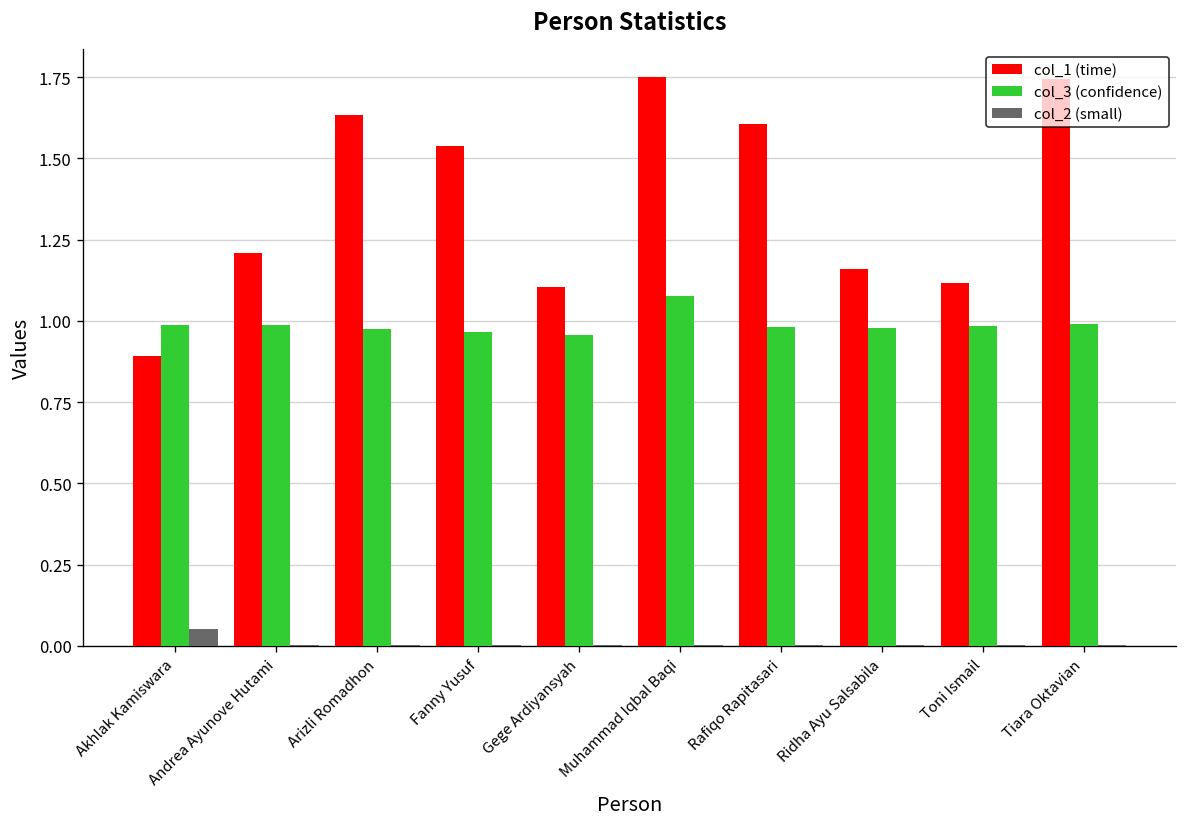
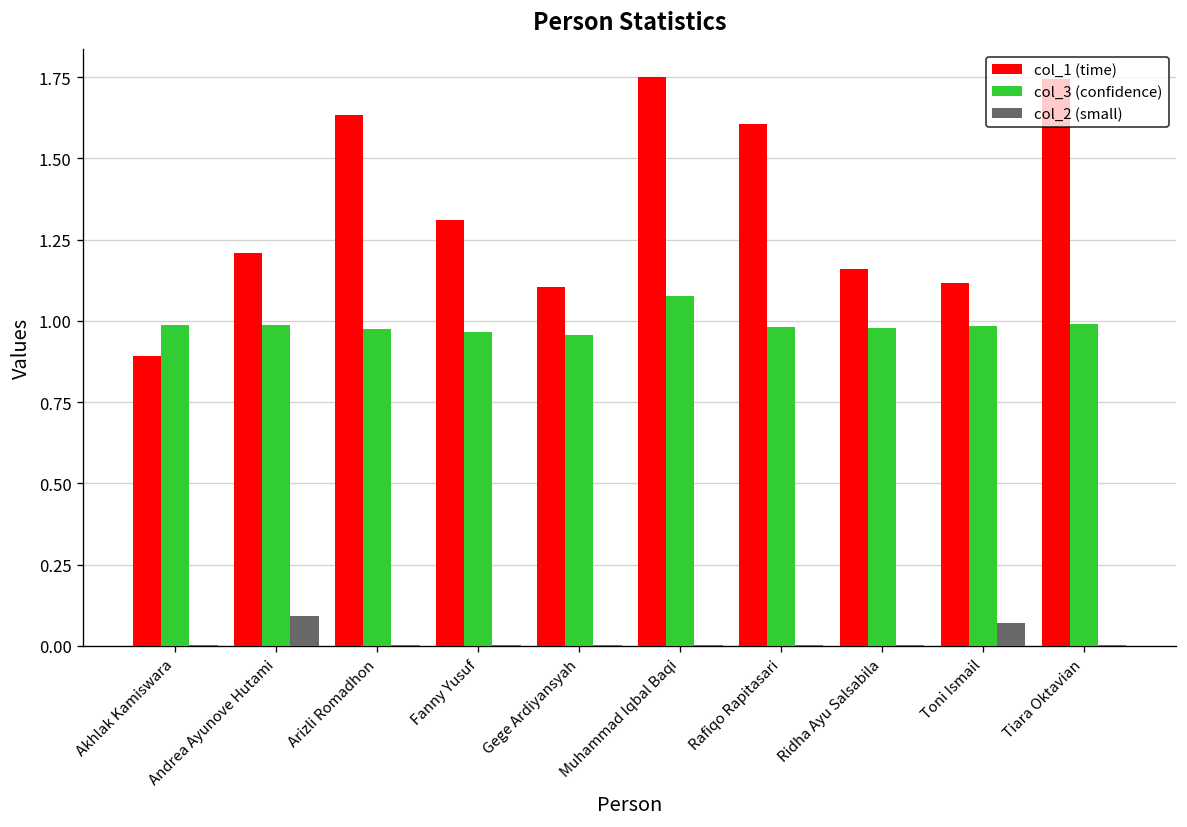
  {
    "col_1 (time)": {
      "Akhlak Kamiswara": 0.89,
      "Andrea Ayunove Hutami": 1.21,
      "Arizli Romadhon": 1.63,
-     "Fanny Yusuf": 1.54,
+     "Fanny Yusuf": 1.31,
      "Gege Ardiyansyah": 1.10,
      "Muhammad Iqbal Baqi": 1.75,
      "Rafiqo Rapitasari": 1.61,
      "Ridha Ayu Salsabila": 1.16,
      "Toni Ismail": 1.12
    },
    "col_3 (confidence)": {
      "Akhlak Kamiswara": 0.99,
      "Andrea Ayunove Hutami": 0.99,
      "Arizli Romadhon": 0.98,
      "Fanny Yusuf": 0.97,
      "Gege Ardiyansyah": 0.96,
      "Muhammad Iqbal Baqi": 1.08,
      "Rafiqo Rapitasari": 0.98,
      "Ridha Ayu Salsabila": 0.98,
      "Toni Ismail": 0.99,
      "Tiara Oktavian": 0.99
    },
    "col_2 (small)": {
-     "Akhlak Kamiswara": 0.05,
-     "Andrea Ayunove Hutami": 0.00,
-     "Toni Ismail": 0.00
+     "Akhlak Kamiswara": 0.00,
+     "Andrea Ayunove Hutami": 0.09,
+     "Toni Ismail": 0.07
    }
  }
